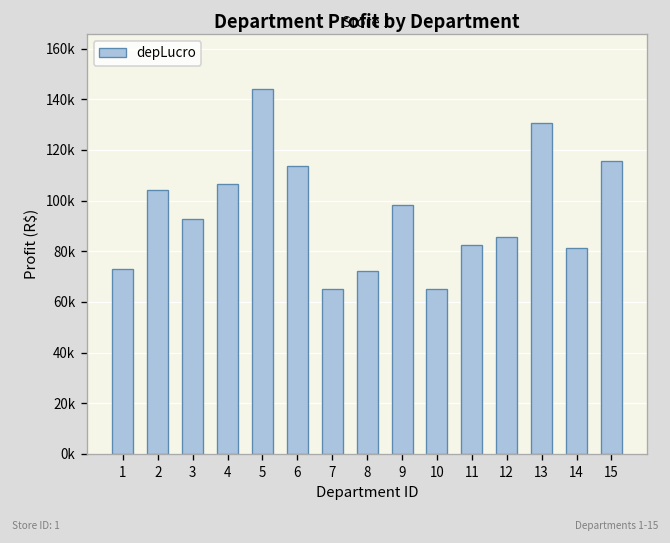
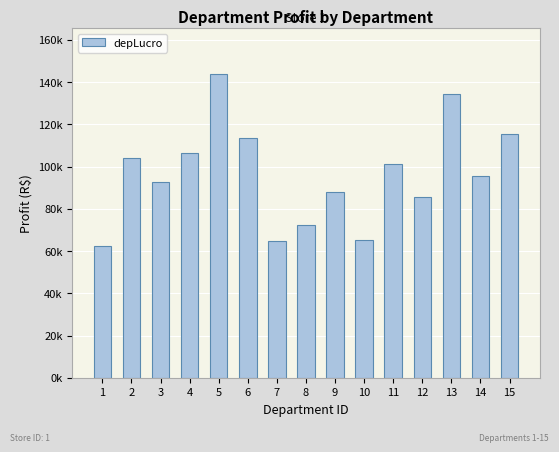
  {
-   "1": 73000,
+   "1": 63000,
    "2": 104000,
    "3": 93000,
    "4": 107000,
    "5": 144000,
    "6": 114000,
    "7": 65000,
    "8": 72000,
-   "9": 98000,
+   "9": 88000,
    "10": 65000,
-   "11": 83000,
+   "11": 101000,
    "12": 86000,
-   "13": 131000,
-   "14": 81000,
+   "13": 134000,
+   "14": 96000,
    "15": 115000
  }
